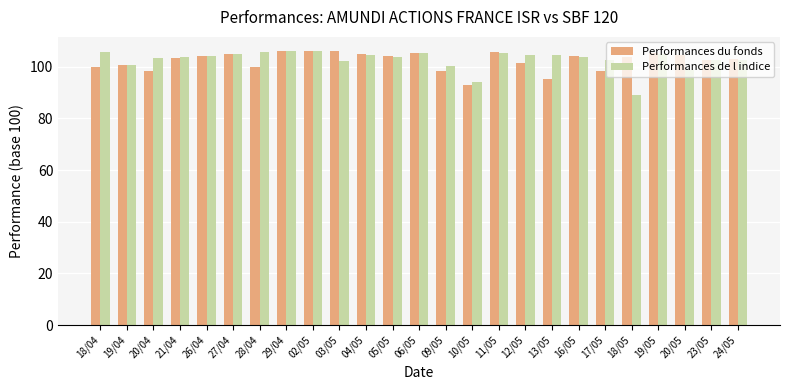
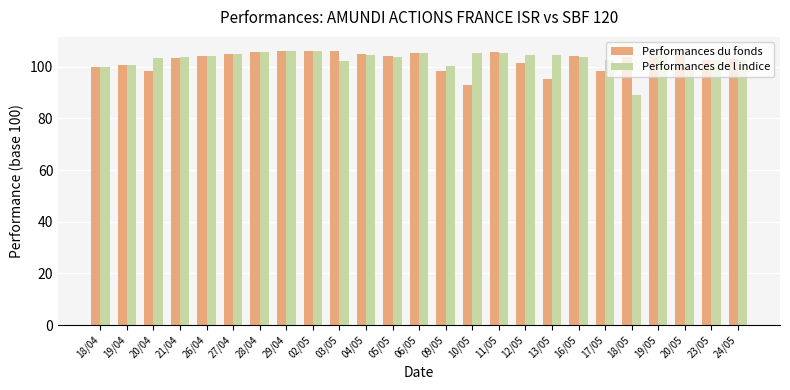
  {
    "Performances du fonds": {
      "18/04": 100,
      "19/04": 101,
      "20/04": 98,
      "21/04": 103,
      "26/04": 104,
      "27/04": 105,
-     "28/04": 100,
+     "28/04": 106,
      "29/04": 106,
      "02/05": 106,
      "03/05": 106,
      "04/05": 105,
      "05/05": 104,
      "06/05": 105,
      "09/05": 98,
      "10/05": 93,
      "11/05": 106,
      "12/05": 101,
      "13/05": 95,
      "16/05": 104,
      "17/05": 98
    },
    "Performances de l indice": {
-     "18/04": 106,
+     "18/04": 100,
      "19/04": 101,
      "20/04": 103,
      "21/04": 104,
      "26/04": 104,
      "27/04": 105,
      "28/04": 106,
      "29/04": 106,
      "02/05": 106,
      "03/05": 102,
      "04/05": 105,
      "05/05": 104,
      "06/05": 105,
      "09/05": 100,
-     "10/05": 94,
+     "10/05": 105,
      "11/05": 105,
      "12/05": 104,
      "13/05": 104,
      "16/05": 104,
      "18/05": 89
    }
  }
